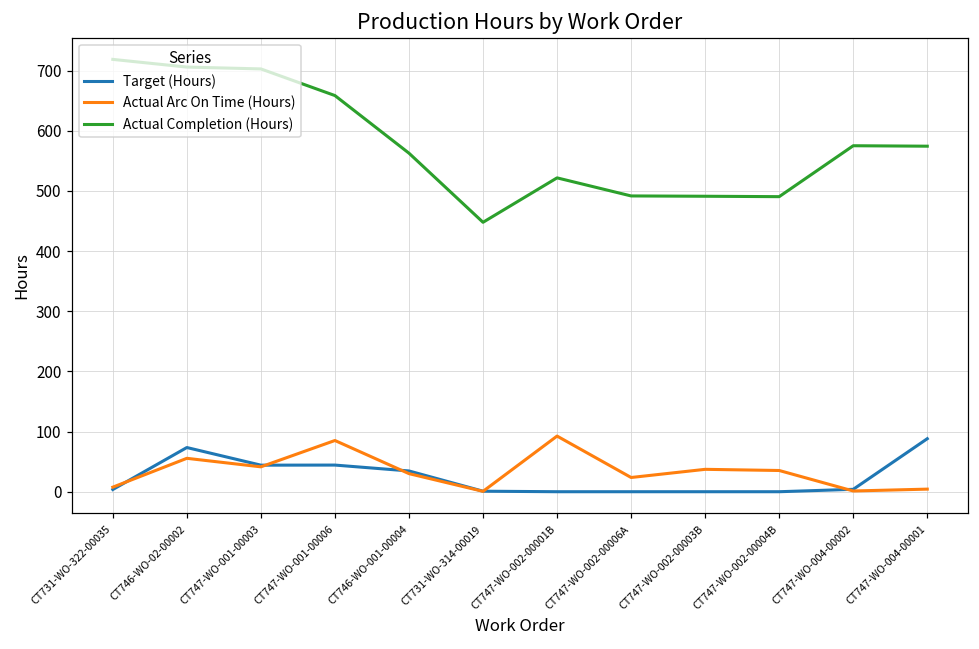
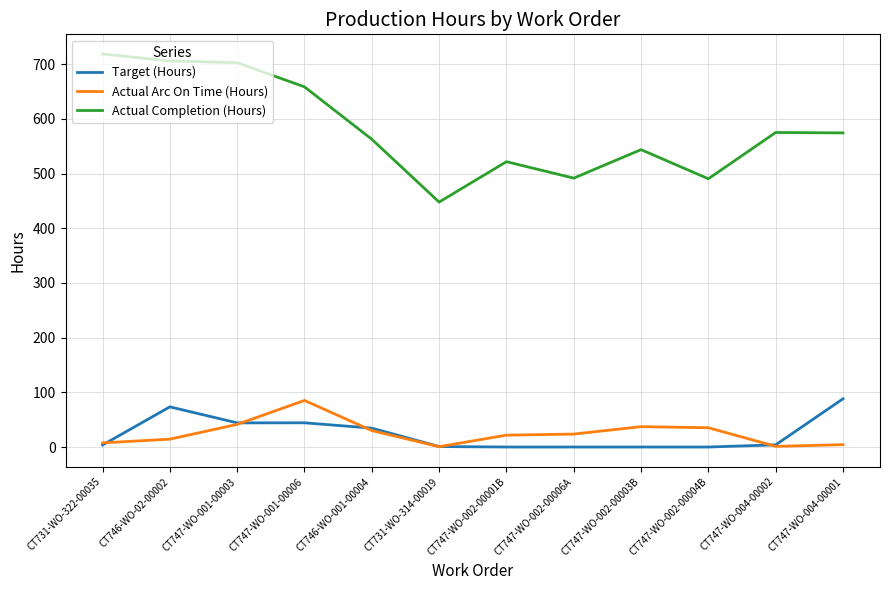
  {
    "Target (Hours)": {
      "CT746-WO-02-00002": 70,
      "CT747-WO-001-00006": 40,
      "CT747-WO-002-00001B": 0,
      "CT747-WO-002-00006A": 0,
      "CT747-WO-002-00003B": 0,
      "CT747-WO-002-00004B": 0,
      "CT747-WO-004-00001": 90
    },
    "Actual Arc On Time (Hours)": {
-     "CT746-WO-02-00002": 60,
+     "CT746-WO-02-00002": 10,
      "CT747-WO-001-00006": 90,
-     "CT747-WO-002-00001B": 90,
+     "CT747-WO-002-00001B": 20,
      "CT747-WO-002-00006A": 20,
      "CT747-WO-002-00003B": 40,
      "CT747-WO-002-00004B": 40,
      "CT747-WO-004-00001": 0
    },
    "Actual Completion (Hours)": {
      "CT747-WO-001-00006": 660,
      "CT746-WO-001-00004": 560,
      "CT731-WO-314-00019": 450,
      "CT747-WO-002-00001B": 520,
      "CT747-WO-002-00006A": 490,
-     "CT747-WO-002-00003B": 490,
+     "CT747-WO-002-00003B": 540,
      "CT747-WO-002-00004B": 490,
      "CT747-WO-004-00002": 580,
      "CT747-WO-004-00001": 570
    }
  }
